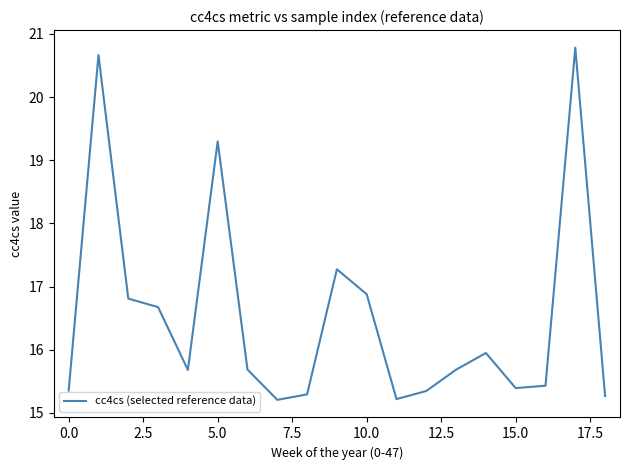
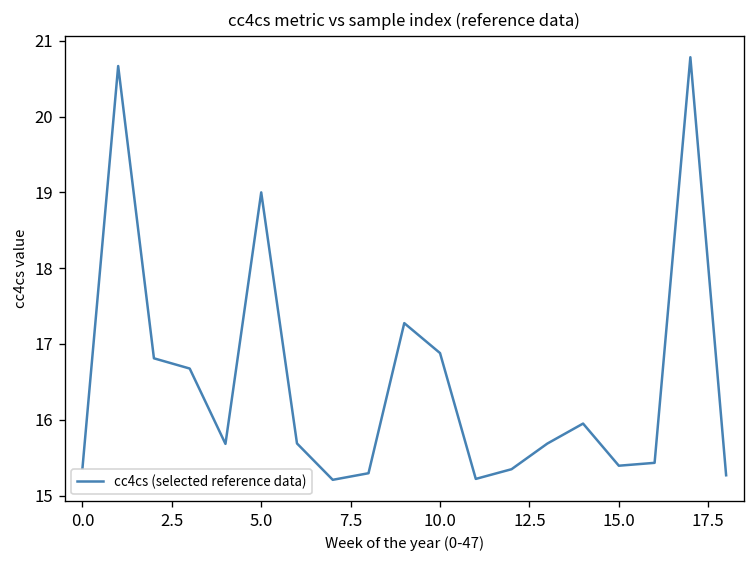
  {
    "0.0": 15.4,
-   "5.0": 19.3,
+   "5.0": 19.0,
    "10.0": 16.9,
    "15.0": 15.4
  }
